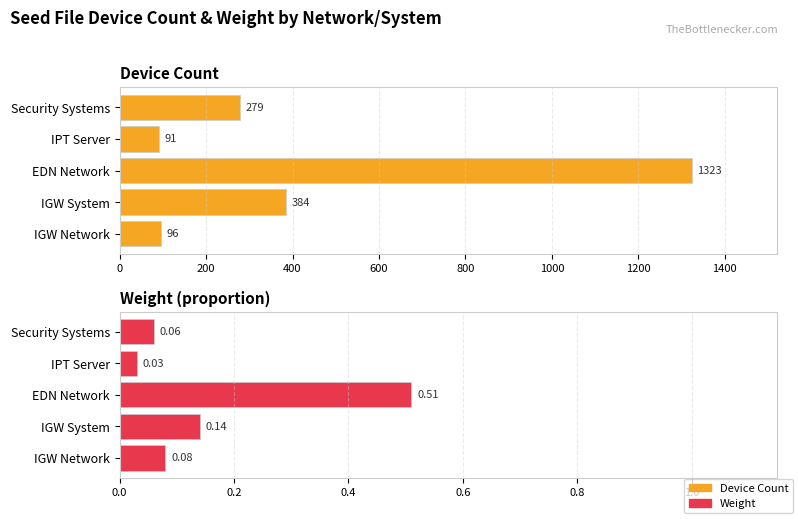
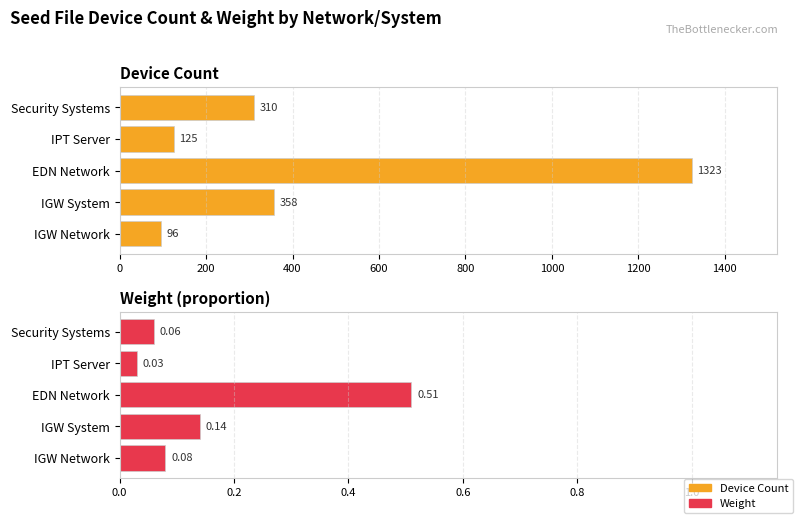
  {
    "Device Count": {
-     "Security Systems": 279,
-     "IPT Server": 91,
+     "Security Systems": 310,
+     "IPT Server": 125,
      "EDN Network": 1323,
-     "IGW System": 384,
+     "IGW System": 358,
      "IGW Network": 96
    },
    "Weight (proportion)": {
      "Security Systems": 0.06,
      "IPT Server": 0.03,
      "EDN Network": 0.51,
      "IGW System": 0.14,
      "IGW Network": 0.08
    }
  }
